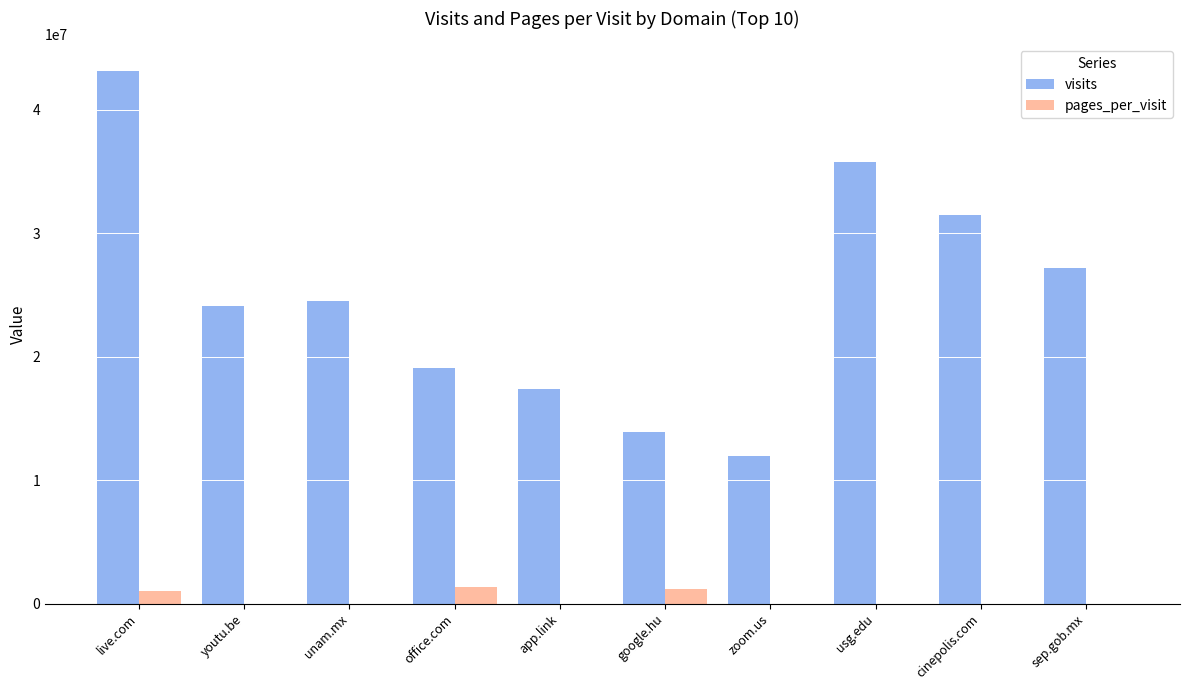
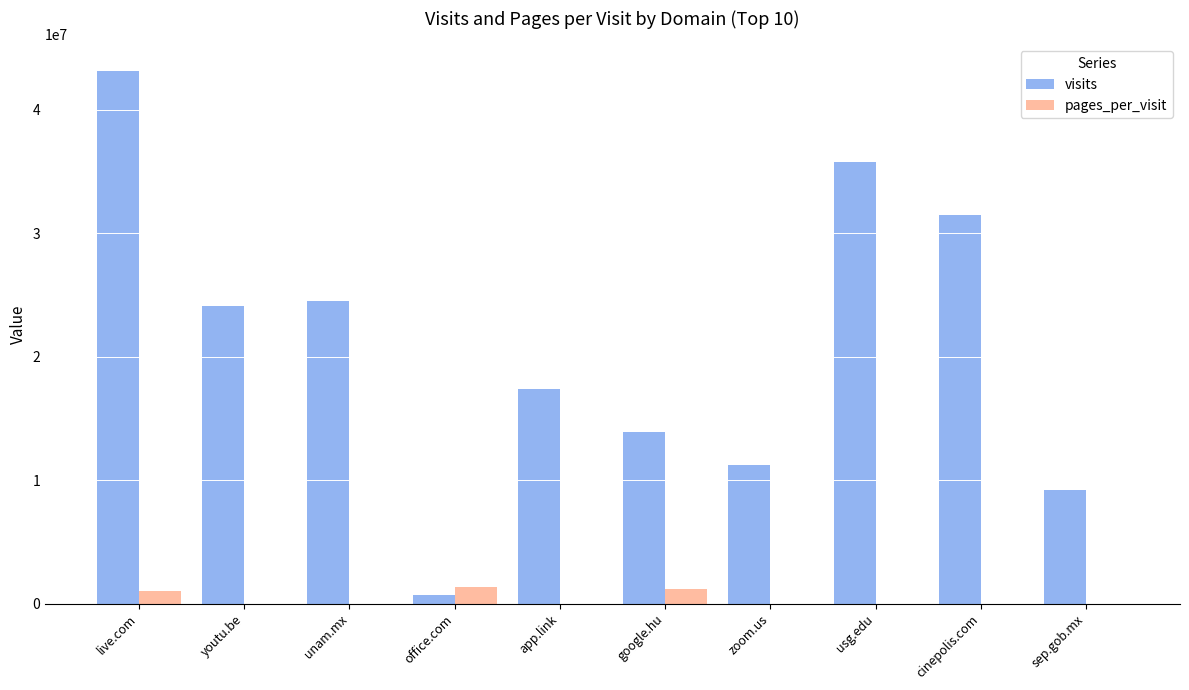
  {
    "visits": {
      "live.com": 43200000,
      "youtu.be": 24100000,
      "unam.mx": 24500000,
-     "office.com": 19100000,
+     "office.com": 700000,
      "app.link": 17400000,
      "google.hu": 13900000,
-     "zoom.us": 11900000,
+     "zoom.us": 11200000,
      "usg.edu": 35700000,
      "cinepolis.com": 31500000,
-     "sep.gob.mx": 27200000
+     "sep.gob.mx": 9200000
    },
    "pages_per_visit": {
      "live.com": 1000000,
      "office.com": 1400000,
      "google.hu": 1200000
    }
  }
